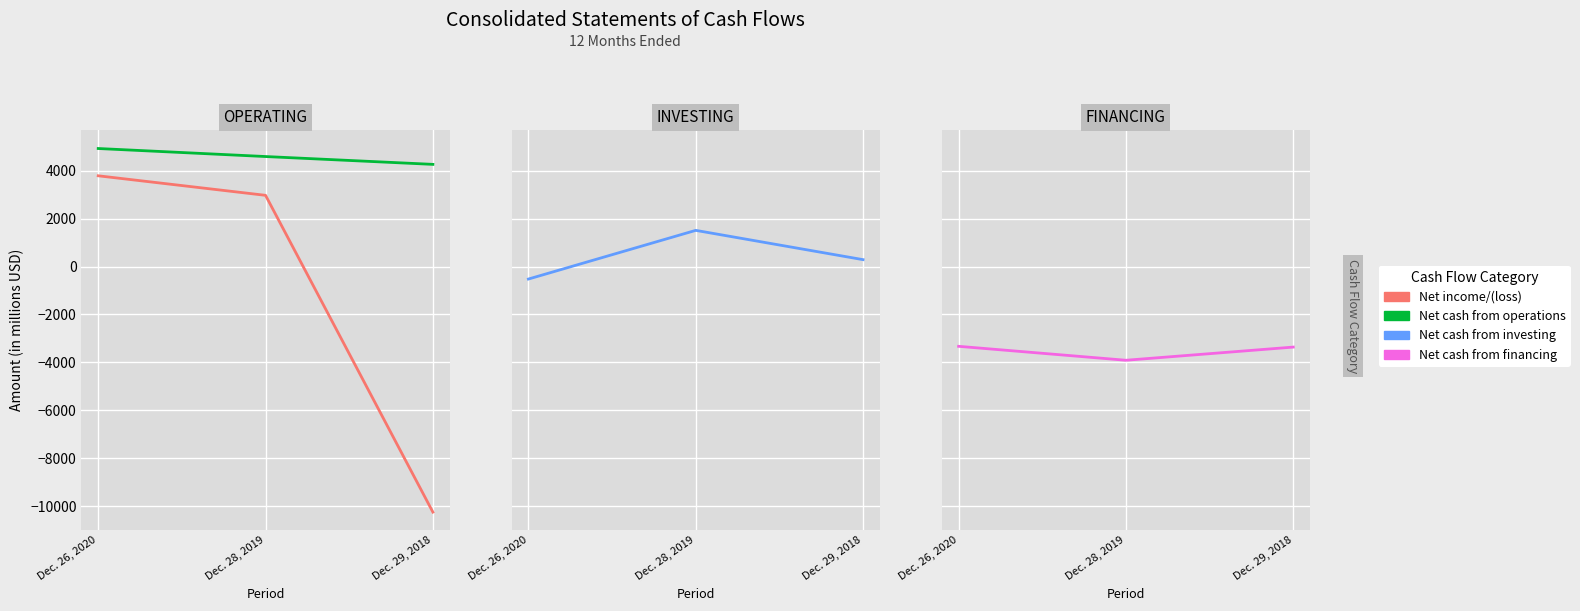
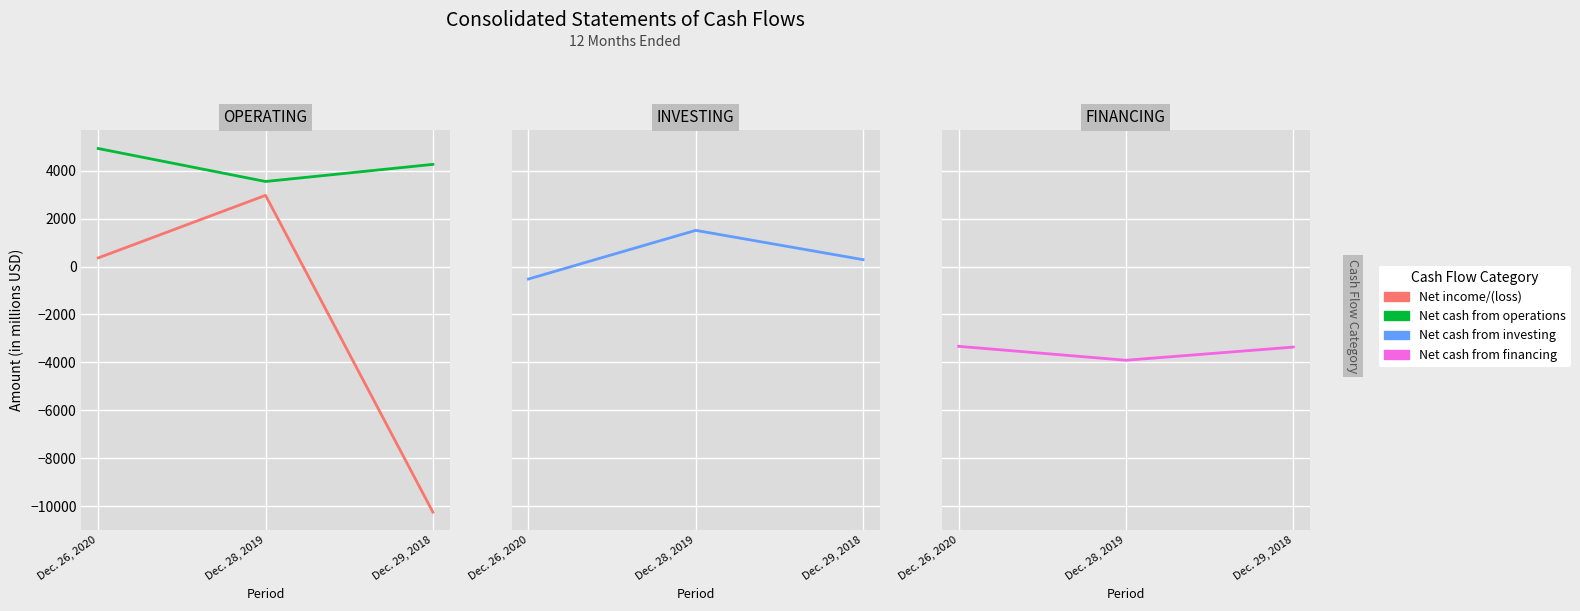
  {
    "OPERATING": {
      "Net income/(loss)": {
-       "Dec. 26, 2020": 3800,
+       "Dec. 26, 2020": 400,
        "Dec. 28, 2019": 3000,
        "Dec. 29, 2018": -10300
      },
      "Net cash from operations": {
        "Dec. 26, 2020": 4900,
-       "Dec. 28, 2019": 4600,
+       "Dec. 28, 2019": 3600,
        "Dec. 29, 2018": 4300
      }
    }
  }
